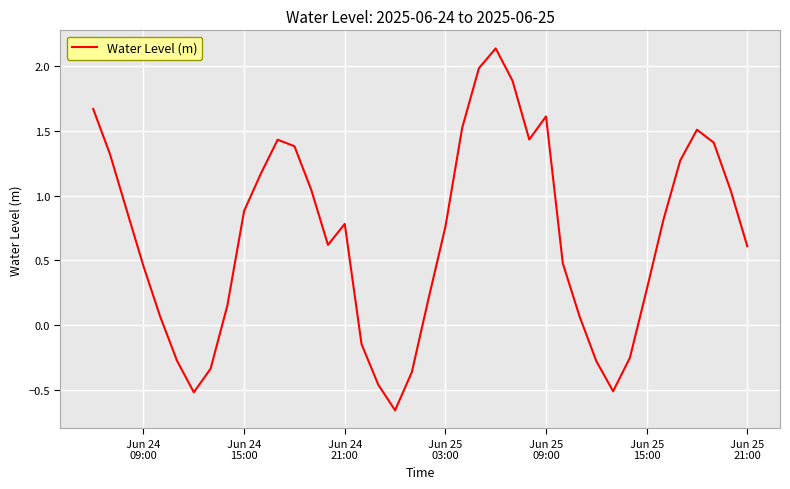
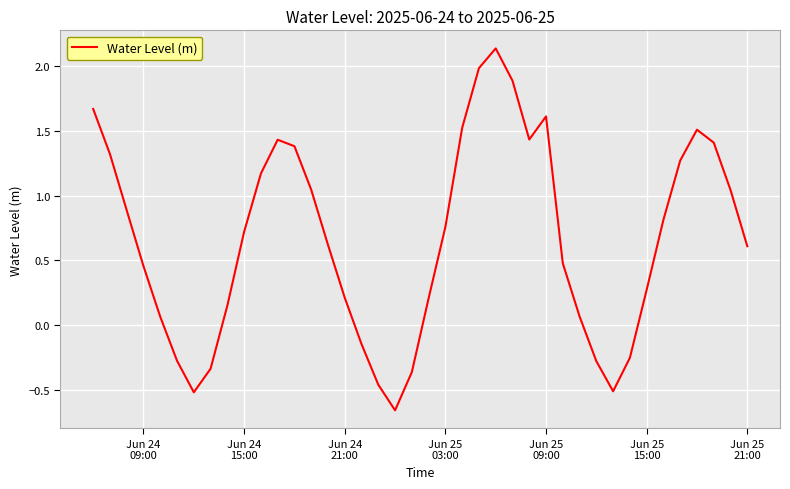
  {
    "Jun 24 09:00": 0.46,
-   "Jun 24 15:00": 0.88,
-   "Jun 24 21:00": 0.78,
+   "Jun 24 15:00": 0.72,
+   "Jun 24 21:00": 0.21,
    "Jun 25 03:00": 0.76,
    "Jun 25 09:00": 1.61,
    "Jun 25 15:00": 0.27,
    "Jun 25 21:00": 0.61
  }
